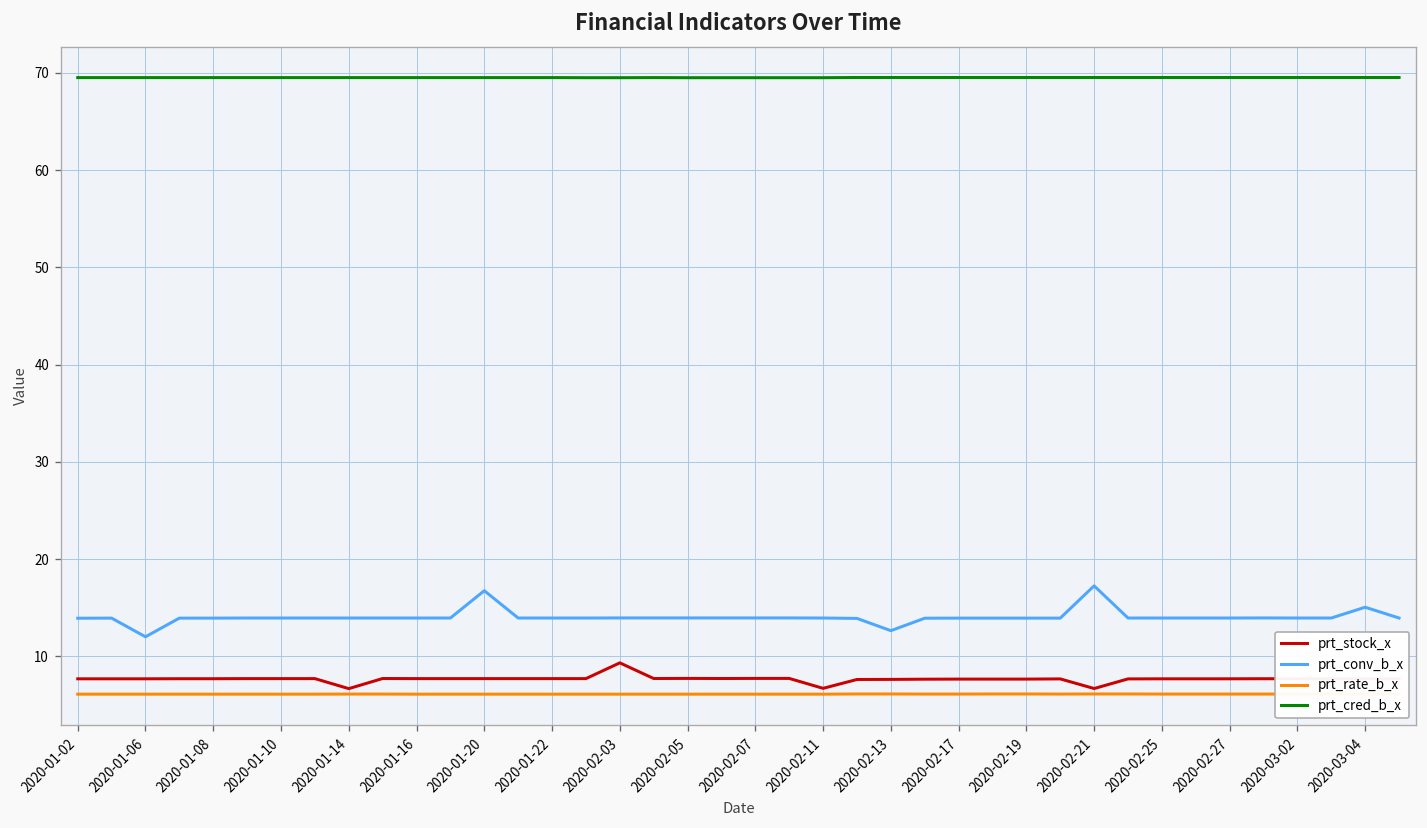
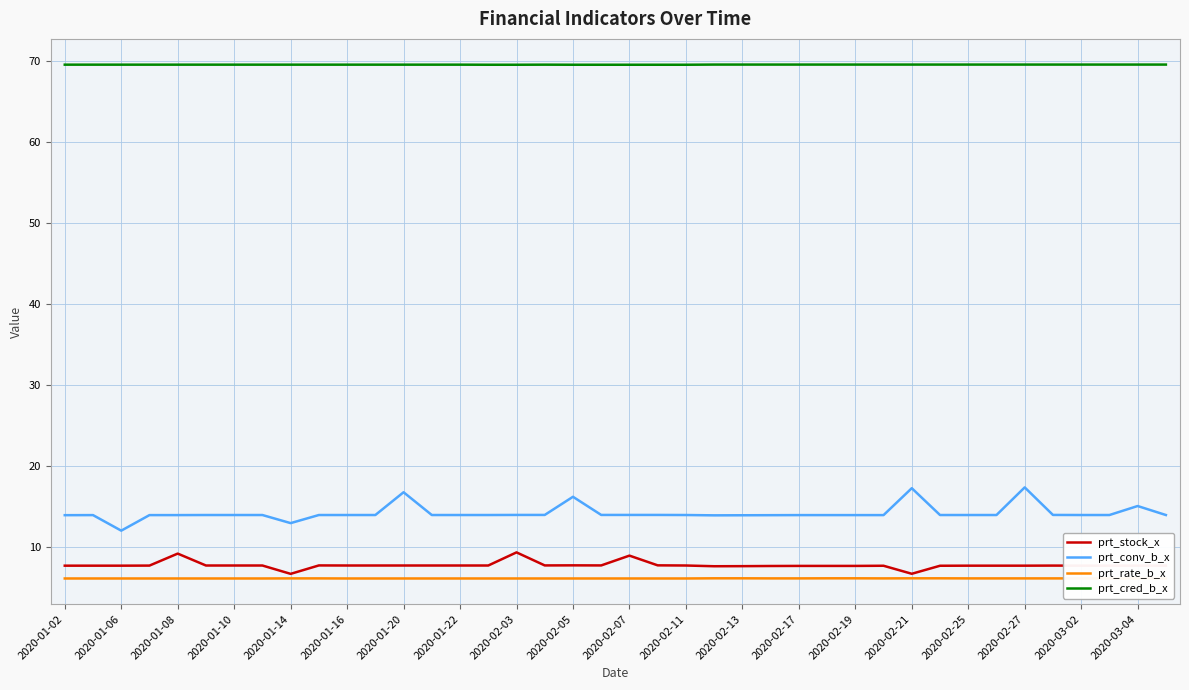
  {
    "prt_stock_x": {
      "2020-01-02": 8,
      "2020-01-06": 8,
-     "2020-01-08": 8,
+     "2020-01-08": 9,
      "2020-01-10": 8,
      "2020-01-14": 7,
      "2020-01-16": 8,
      "2020-01-20": 8,
      "2020-01-22": 8,
      "2020-02-03": 9,
      "2020-02-05": 8,
-     "2020-02-07": 8,
-     "2020-02-11": 7,
+     "2020-02-07": 9,
+     "2020-02-11": 8,
      "2020-02-13": 8,
      "2020-02-17": 8,
      "2020-02-19": 8,
      "2020-02-21": 7,
      "2020-02-25": 8,
      "2020-02-27": 8
    },
    "prt_conv_b_x": {
      "2020-01-02": 14,
      "2020-01-06": 12,
      "2020-01-08": 14,
      "2020-01-10": 14,
-     "2020-01-14": 14,
+     "2020-01-14": 13,
      "2020-01-16": 14,
      "2020-01-20": 17,
      "2020-01-22": 14,
      "2020-02-03": 14,
-     "2020-02-05": 14,
+     "2020-02-05": 16,
      "2020-02-07": 14,
      "2020-02-11": 14,
-     "2020-02-13": 13,
+     "2020-02-13": 14,
      "2020-02-17": 14,
      "2020-02-19": 14,
      "2020-02-21": 17,
      "2020-02-25": 14,
-     "2020-02-27": 14,
+     "2020-02-27": 17,
      "2020-03-02": 14,
      "2020-03-04": 15
    },
    "prt_rate_b_x": {
      "2020-01-02": 6,
      "2020-01-06": 6,
      "2020-01-08": 6,
      "2020-01-10": 6,
      "2020-01-14": 6,
      "2020-01-16": 6,
      "2020-01-20": 6,
      "2020-01-22": 6,
      "2020-02-03": 6,
      "2020-02-05": 6,
      "2020-02-07": 6,
      "2020-02-11": 6,
      "2020-02-13": 6,
      "2020-02-17": 6,
      "2020-02-19": 6,
      "2020-02-21": 6,
      "2020-02-25": 6,
      "2020-02-27": 6
    },
    "prt_cred_b_x": {
      "2020-01-02": 70,
      "2020-01-06": 70,
      "2020-01-08": 70,
      "2020-01-10": 70,
      "2020-01-14": 70,
      "2020-01-16": 70,
      "2020-01-20": 70,
      "2020-01-22": 70,
      "2020-02-03": 70,
      "2020-02-05": 70,
      "2020-02-07": 70,
      "2020-02-11": 70,
      "2020-02-13": 70,
      "2020-02-17": 70,
      "2020-02-19": 70,
      "2020-02-21": 70,
      "2020-02-25": 70,
      "2020-02-27": 70,
      "2020-03-02": 70,
      "2020-03-04": 70
    }
  }
